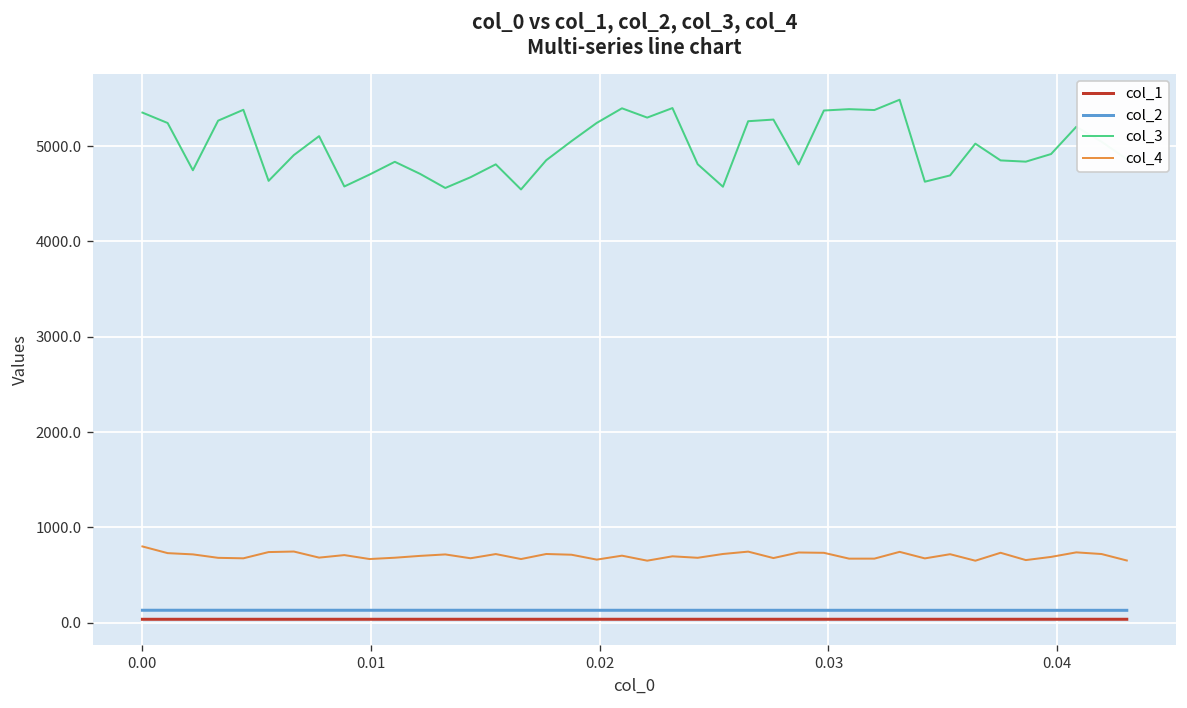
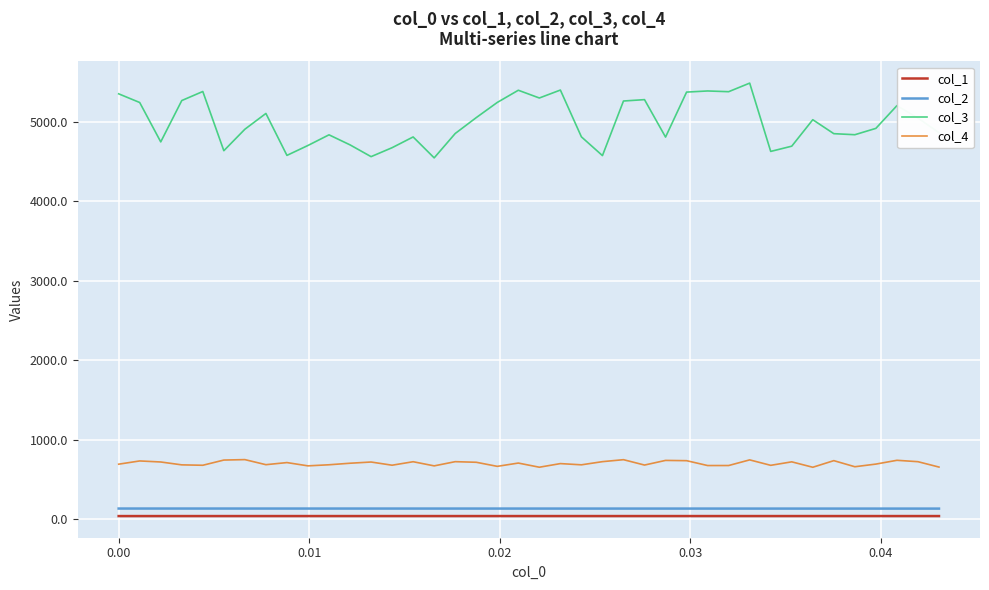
  {
    "col_1": {
      "0.00": 0
    },
    "col_2": {
      "0.00": 100
    },
    "col_3": {
      "0.00": 5400
    },
    "col_4": {
-     "0.00": 800
+     "0.00": 700
    }
  }
